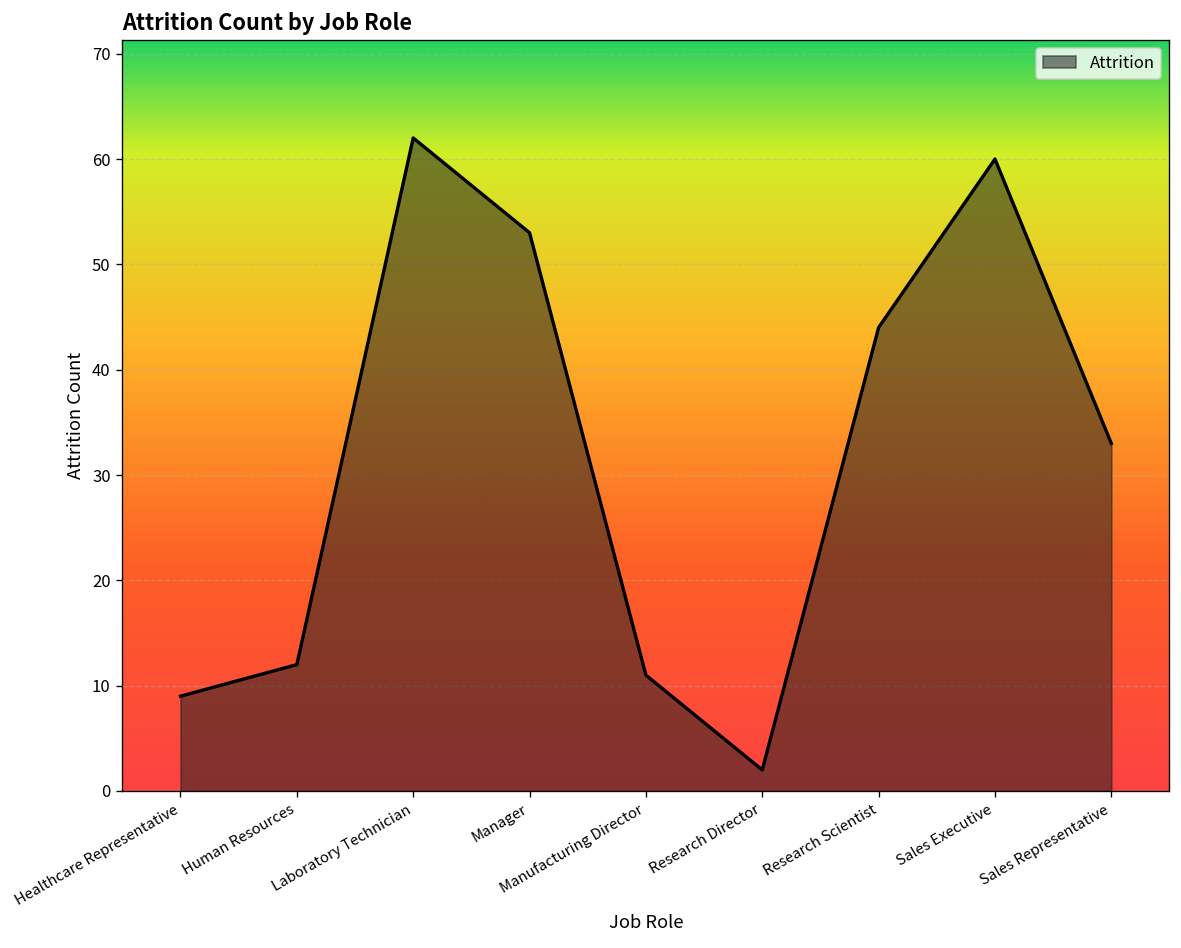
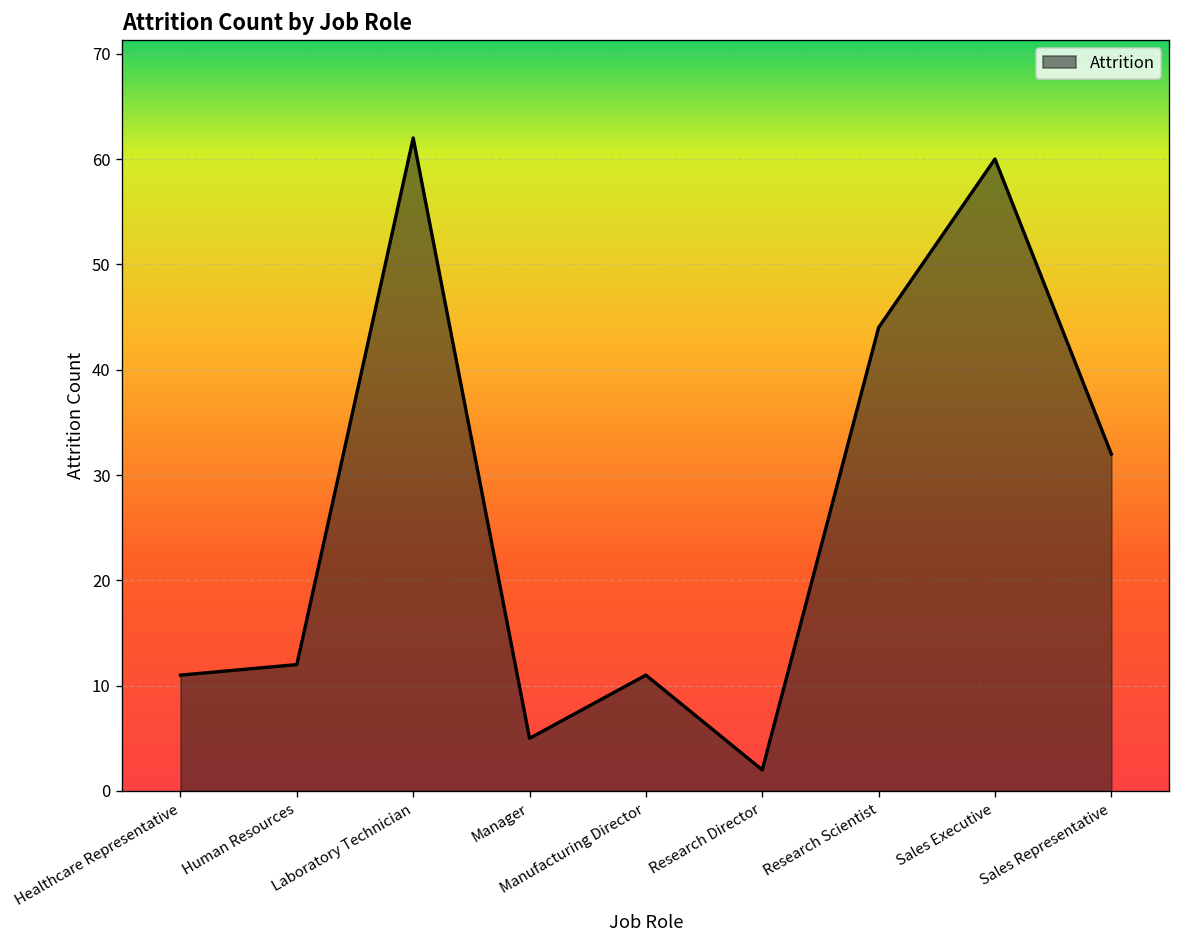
  {
-   "Healthcare Representative": 9,
+   "Healthcare Representative": 11,
    "Human Resources": 12,
    "Laboratory Technician": 62,
-   "Manager": 53,
+   "Manager": 5,
    "Manufacturing Director": 11,
    "Research Director": 2,
    "Research Scientist": 44,
    "Sales Executive": 60,
-   "Sales Representative": 33
+   "Sales Representative": 32
  }
